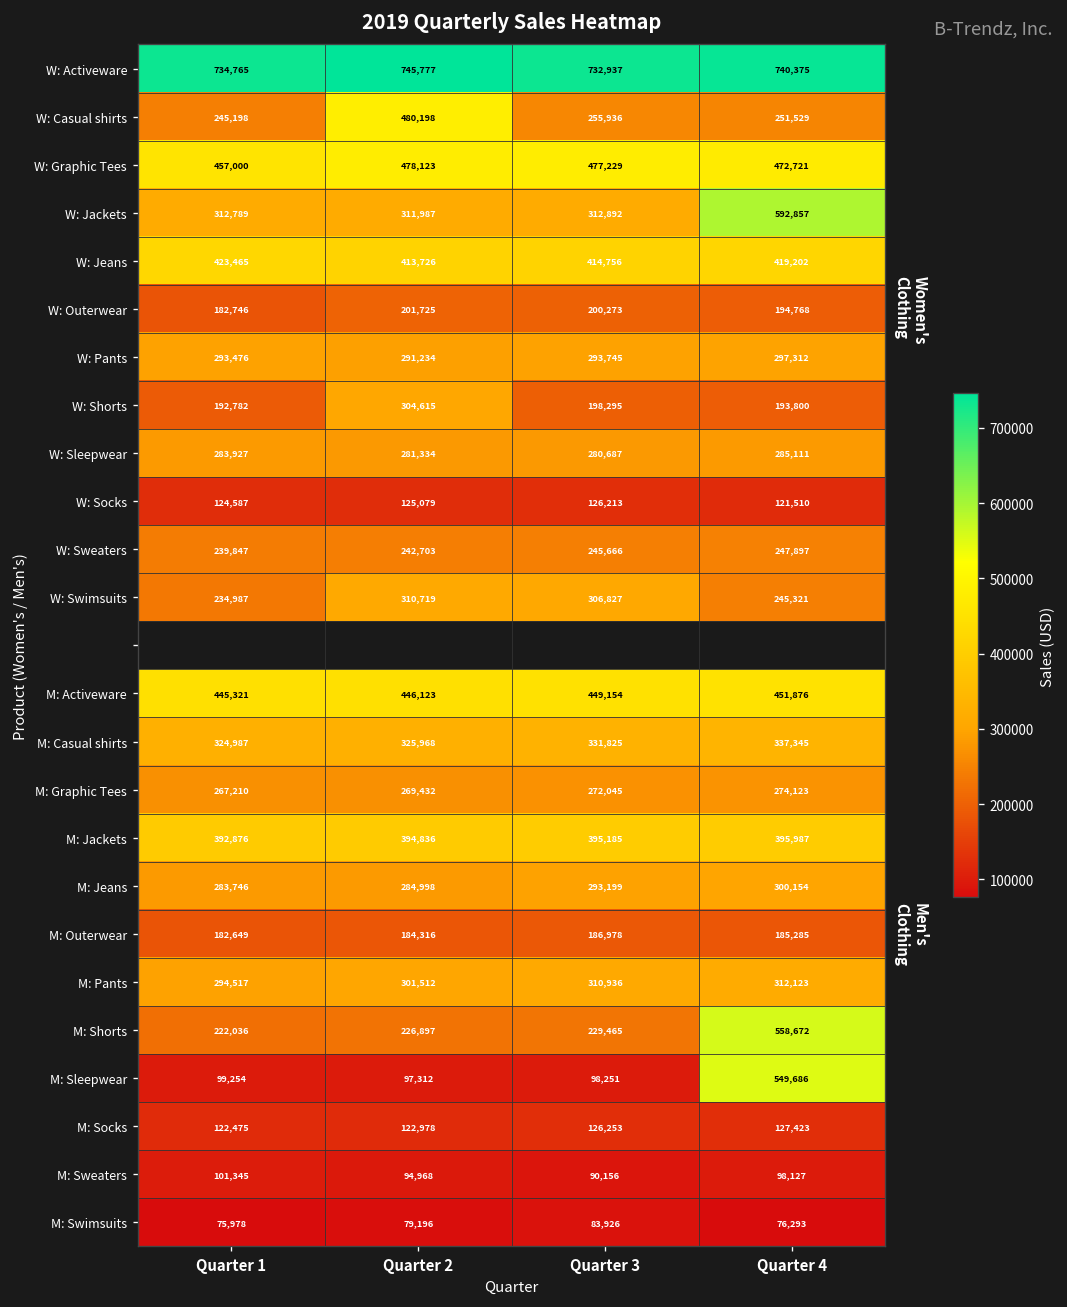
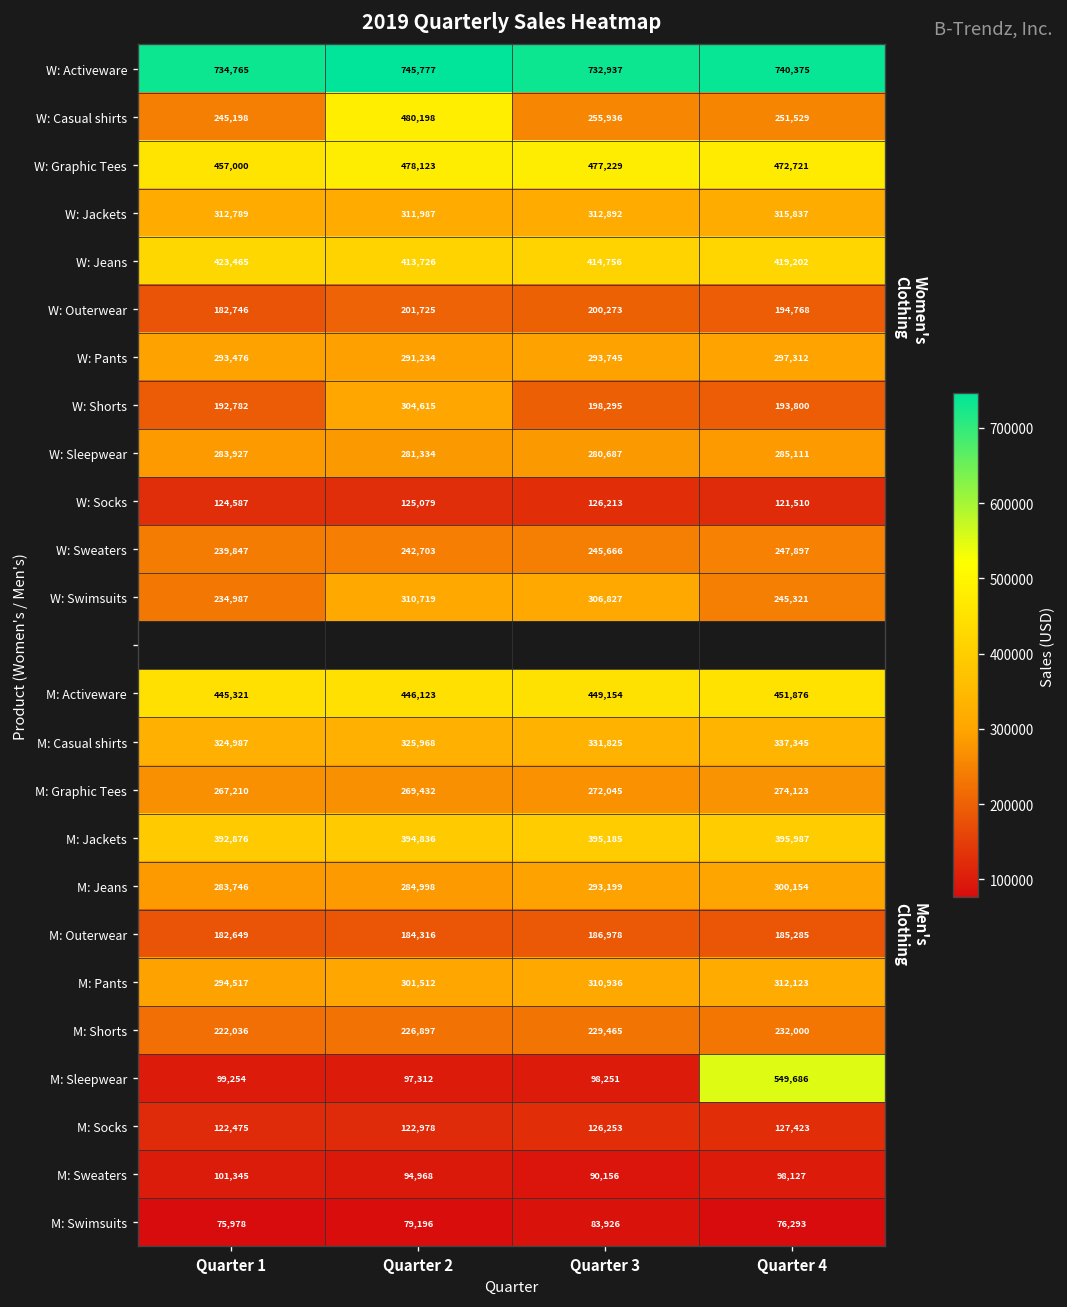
  {
    "W: Activeware": {
      "Quarter 1": "734,765",
      "Quarter 2": "745,777",
      "Quarter 3": "732,937",
      "Quarter 4": "740,375"
    },
    "W: Casual shirts": {
      "Quarter 1": "245,198",
      "Quarter 2": "480,198",
      "Quarter 3": "255,936",
      "Quarter 4": "251,529"
    },
    "W: Graphic Tees": {
      "Quarter 1": "457,000",
      "Quarter 2": "478,123",
      "Quarter 3": "477,229",
      "Quarter 4": "472,721"
    },
    "W: Jackets": {
      "Quarter 1": "312,789",
      "Quarter 2": "311,987",
      "Quarter 3": "312,892",
-     "Quarter 4": "592,857"
+     "Quarter 4": "315,837"
    },
    "W: Jeans": {
      "Quarter 1": "423,465",
      "Quarter 2": "413,726",
      "Quarter 3": "414,756",
      "Quarter 4": "419,202"
    },
    "W: Outerwear": {
      "Quarter 1": "182,746",
      "Quarter 2": "201,725",
      "Quarter 3": "200,273",
      "Quarter 4": "194,768"
    },
    "W: Pants": {
      "Quarter 1": "293,476",
      "Quarter 2": "291,234",
      "Quarter 3": "293,745",
      "Quarter 4": "297,312"
    },
    "W: Shorts": {
      "Quarter 1": "192,782",
      "Quarter 2": "304,615",
      "Quarter 3": "198,295",
      "Quarter 4": "193,800"
    },
    "W: Sleepwear": {
      "Quarter 1": "283,927",
      "Quarter 2": "281,334",
      "Quarter 3": "280,687",
      "Quarter 4": "285,111"
    },
    "W: Socks": {
      "Quarter 1": "124,587",
      "Quarter 2": "125,079",
      "Quarter 3": "126,213",
      "Quarter 4": "121,510"
    },
    "W: Sweaters": {
      "Quarter 1": "239,847",
      "Quarter 2": "242,703",
      "Quarter 3": "245,666",
      "Quarter 4": "247,897"
    },
    "W: Swimsuits": {
      "Quarter 1": "234,987",
      "Quarter 2": "310,719",
      "Quarter 3": "306,827",
      "Quarter 4": "245,321"
    },
    "M: Activeware": {
      "Quarter 1": "445,321",
      "Quarter 2": "446,123",
      "Quarter 3": "449,154",
      "Quarter 4": "451,876"
    },
    "M: Casual shirts": {
      "Quarter 1": "324,987",
      "Quarter 2": "325,968",
      "Quarter 3": "331,825",
      "Quarter 4": "337,345"
    },
    "M: Graphic Tees": {
      "Quarter 1": "267,210",
      "Quarter 2": "269,432",
      "Quarter 3": "272,045",
      "Quarter 4": "274,123"
    },
    "M: Jackets": {
      "Quarter 1": "392,876",
      "Quarter 2": "394,836",
      "Quarter 3": "395,185",
      "Quarter 4": "395,987"
    },
    "M: Jeans": {
      "Quarter 1": "283,746",
      "Quarter 2": "284,998",
      "Quarter 3": "293,199",
      "Quarter 4": "300,154"
    },
    "M: Outerwear": {
      "Quarter 1": "182,649",
      "Quarter 2": "184,316",
      "Quarter 3": "186,978",
      "Quarter 4": "185,285"
    },
    "M: Pants": {
      "Quarter 1": "294,517",
      "Quarter 2": "301,512",
      "Quarter 3": "310,936",
      "Quarter 4": "312,123"
    },
    "M: Shorts": {
      "Quarter 1": "222,036",
      "Quarter 2": "226,897",
      "Quarter 3": "229,465",
-     "Quarter 4": "558,672"
+     "Quarter 4": "232,000"
    },
    "M: Sleepwear": {
      "Quarter 1": "99,254",
      "Quarter 2": "97,312",
      "Quarter 3": "98,251",
      "Quarter 4": "549,686"
    },
    "M: Socks": {
      "Quarter 1": "122,475",
      "Quarter 2": "122,978",
      "Quarter 3": "126,253",
      "Quarter 4": "127,423"
    },
    "M: Sweaters": {
      "Quarter 1": "101,345",
      "Quarter 2": "94,968",
      "Quarter 3": "90,156",
      "Quarter 4": "98,127"
    },
    "M: Swimsuits": {
      "Quarter 1": "75,978",
      "Quarter 2": "79,196",
      "Quarter 3": "83,926",
      "Quarter 4": "76,293"
    }
  }
